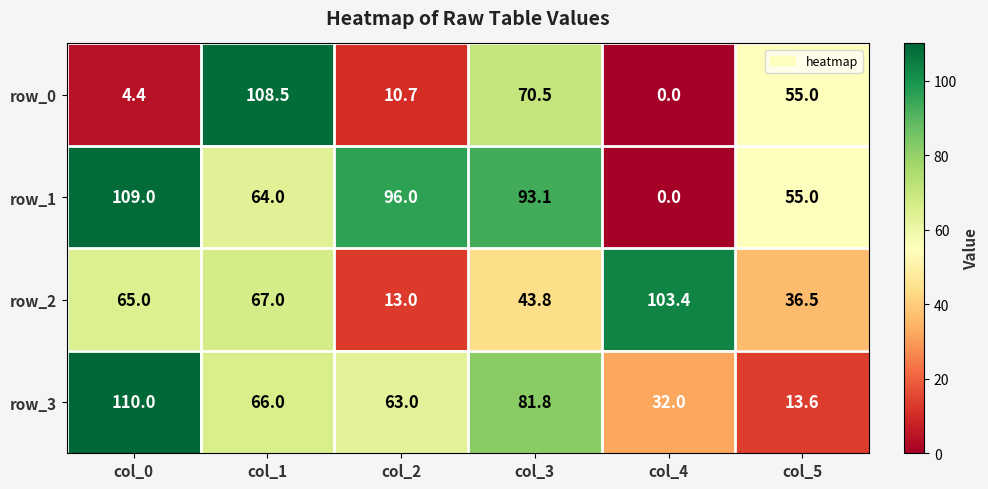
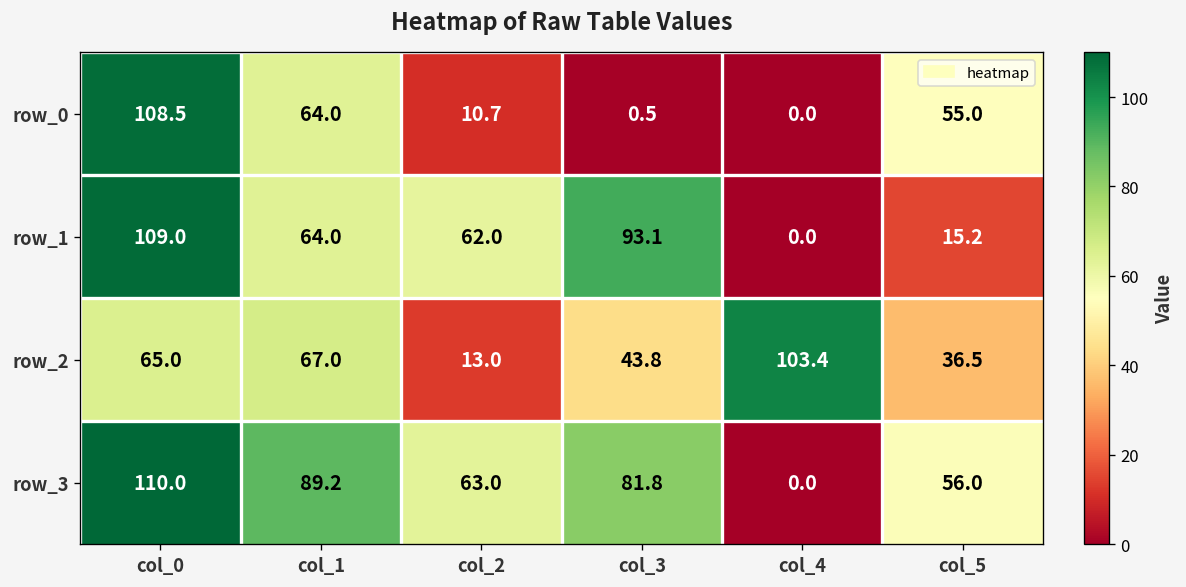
  {
    "row_0": {
-     "col_0": 4.4,
-     "col_1": 108.5,
+     "col_0": 108.5,
+     "col_1": 64.0,
      "col_2": 10.7,
-     "col_3": 70.5,
+     "col_3": 0.5,
      "col_4": 0.0,
      "col_5": 55.0
    },
    "row_1": {
      "col_0": 109.0,
      "col_1": 64.0,
-     "col_2": 96.0,
+     "col_2": 62.0,
      "col_3": 93.1,
      "col_4": 0.0,
-     "col_5": 55.0
+     "col_5": 15.2
    },
    "row_2": {
      "col_0": 65.0,
      "col_1": 67.0,
      "col_2": 13.0,
      "col_3": 43.8,
      "col_4": 103.4,
      "col_5": 36.5
    },
    "row_3": {
      "col_0": 110.0,
-     "col_1": 66.0,
+     "col_1": 89.2,
      "col_2": 63.0,
      "col_3": 81.8,
-     "col_4": 32.0,
-     "col_5": 13.6
+     "col_4": 0.0,
+     "col_5": 56.0
    }
  }
